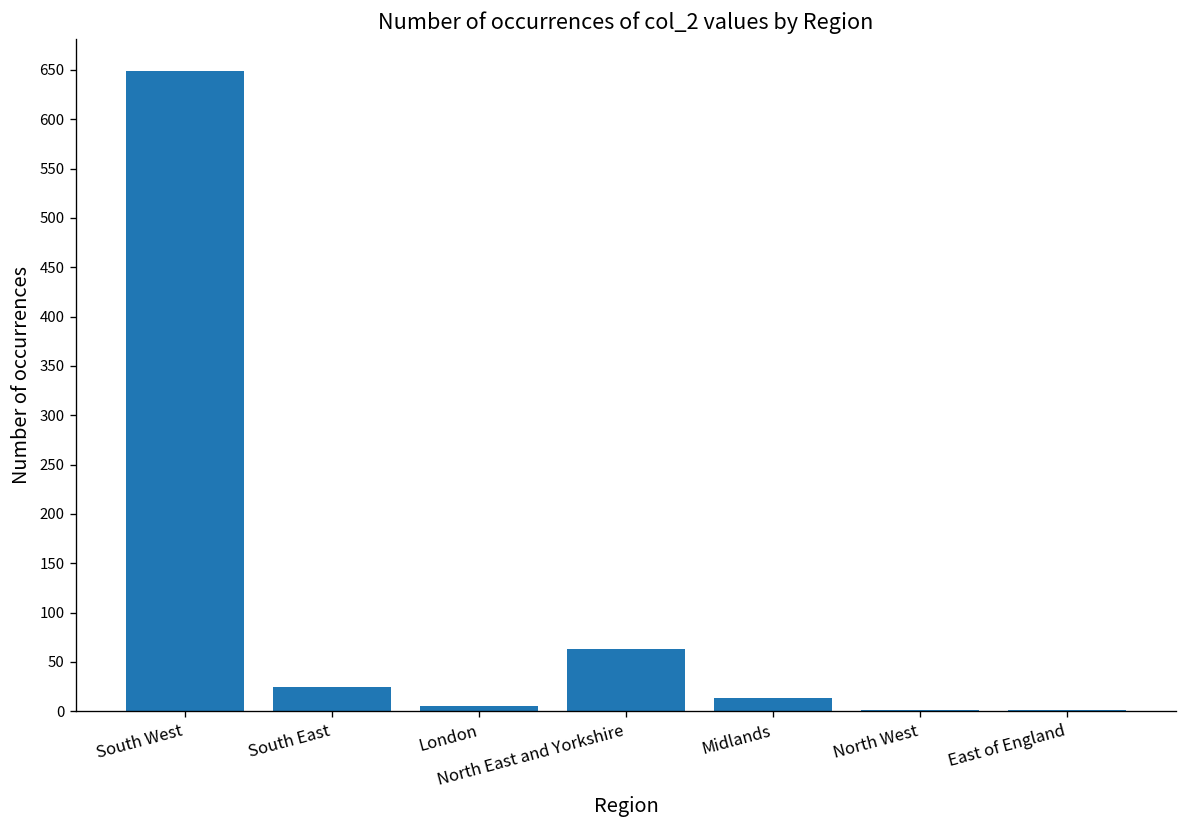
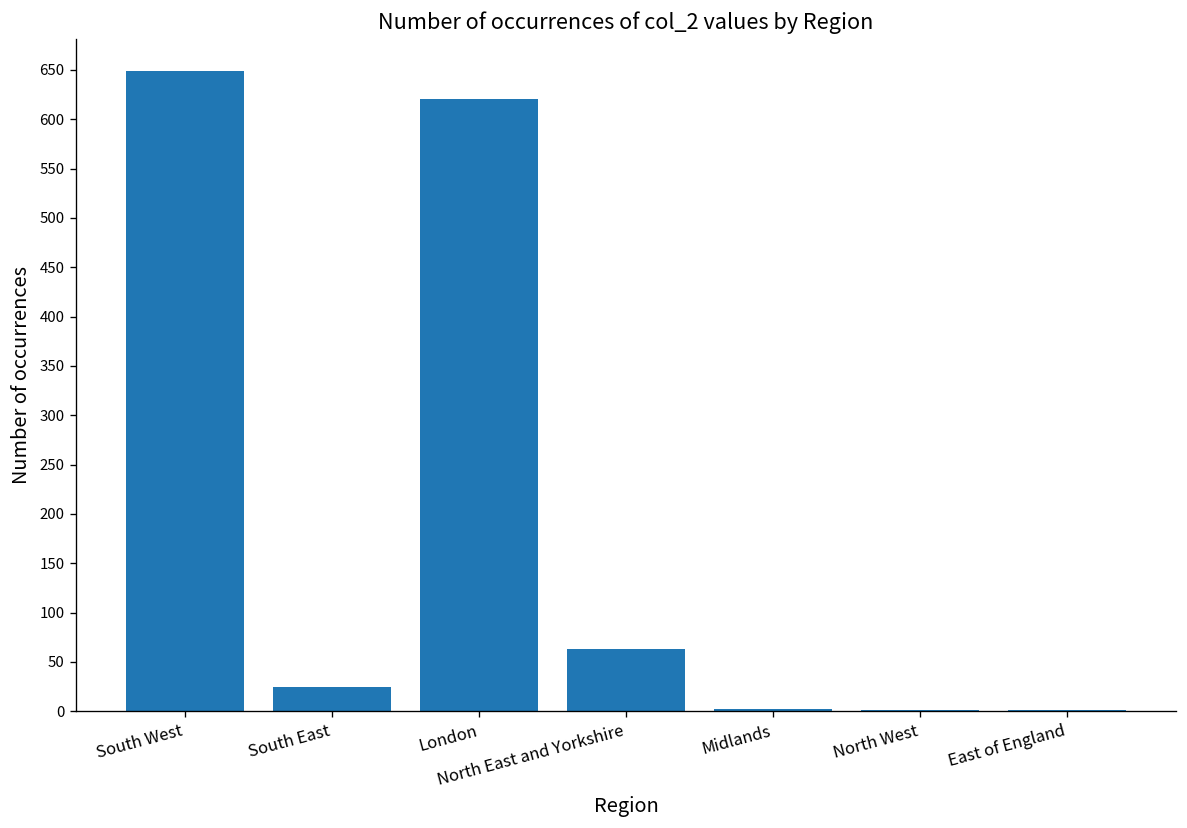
  {
    "South West": 650,
    "South East": 30,
-   "London": 10,
+   "London": 620,
    "North East and Yorkshire": 60,
-   "Midlands": 10
+   "Midlands": 0
  }
